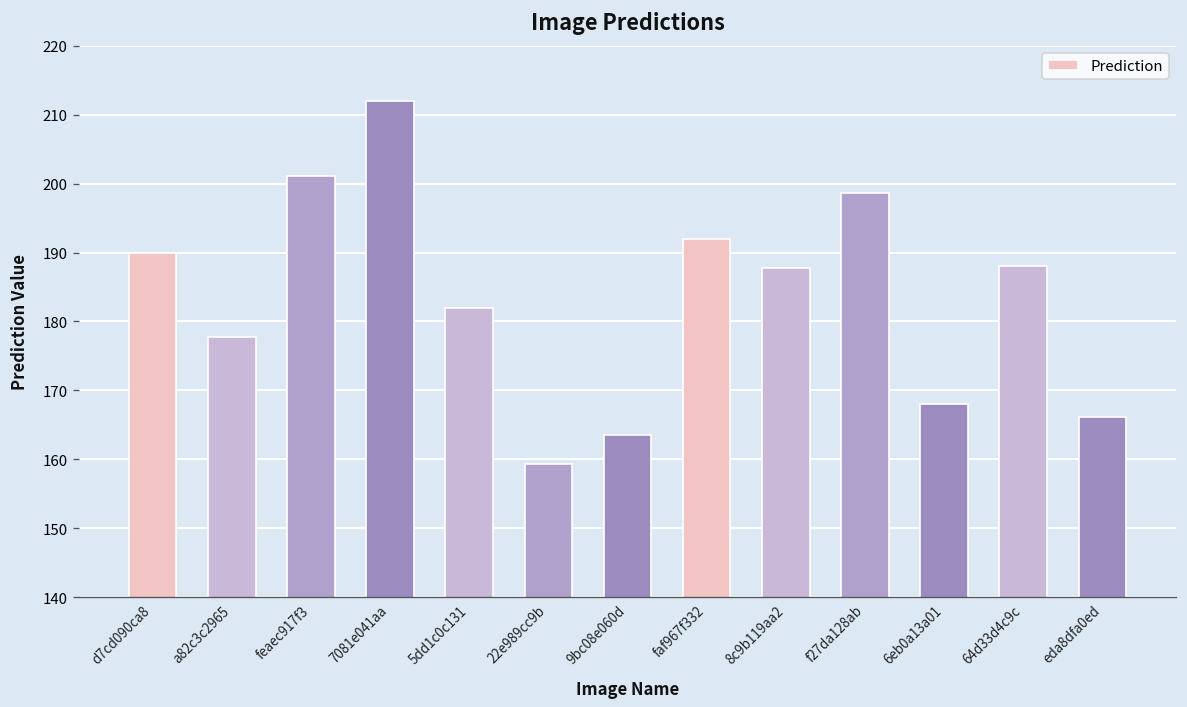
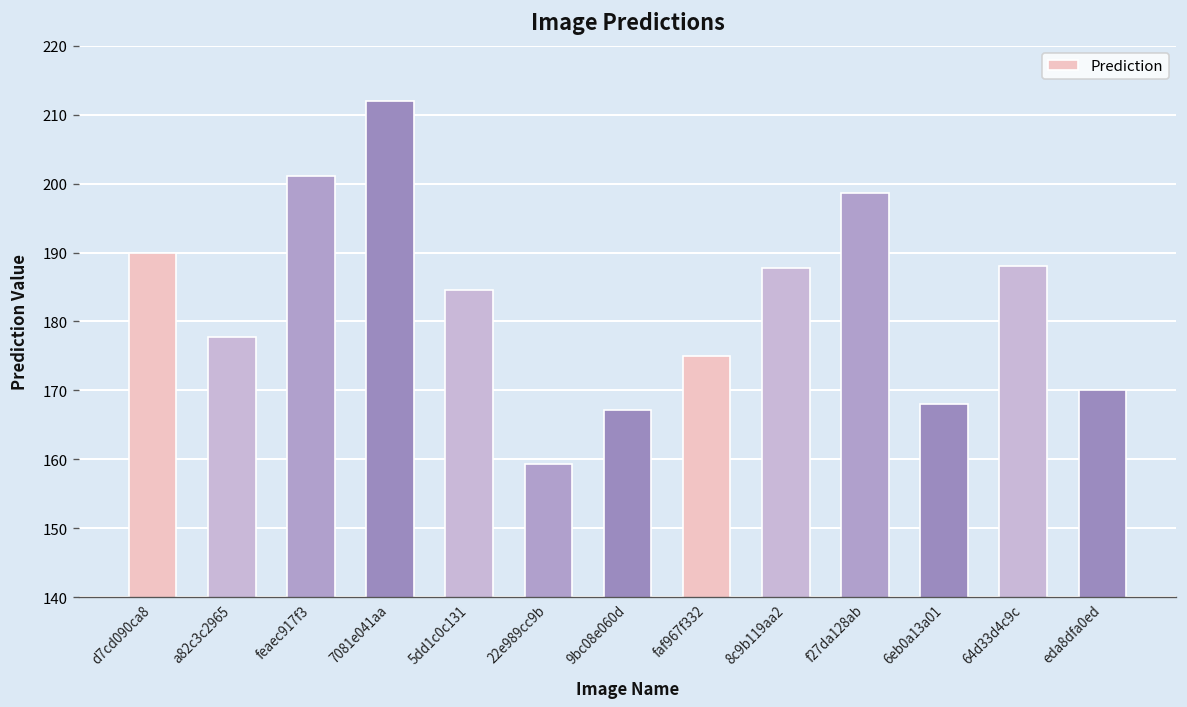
  {
    "d7cd090ca8": 190,
    "a82c3c2965": 178,
    "feaec917f3": 201,
    "7081e041aa": 212,
-   "5dd1c0c131": 182,
+   "5dd1c0c131": 185,
    "22e989cc9b": 159,
-   "9bc08e060d": 164,
-   "faf967f332": 192,
+   "9bc08e060d": 167,
+   "faf967f332": 175,
    "8c9b119aa2": 188,
    "f27da128ab": 199,
    "6eb0a13a01": 168,
    "64d33d4c9c": 188,
-   "eda8dfa0ed": 166
+   "eda8dfa0ed": 170
  }
